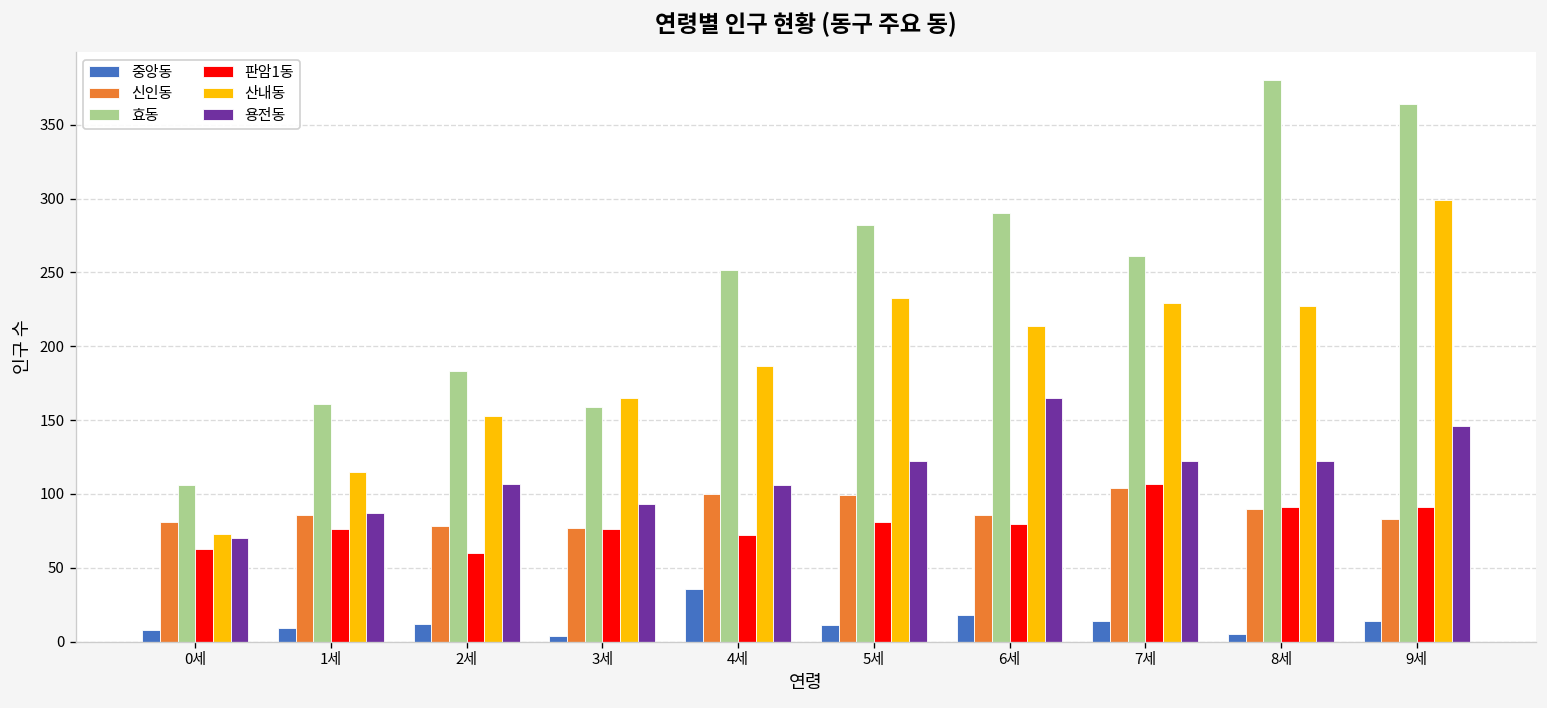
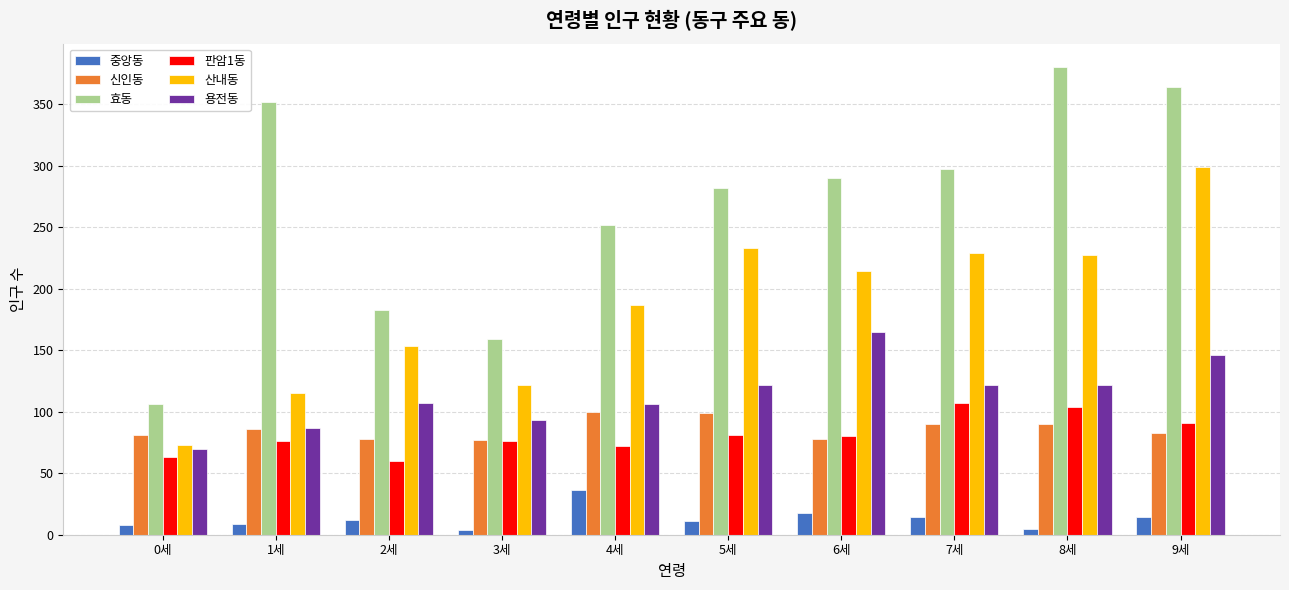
  {
    "중앙동": {
      "0세": 8,
      "1세": 9,
      "2세": 12,
      "3세": 4,
      "4세": 36,
      "5세": 11,
      "6세": 18,
      "7세": 14,
      "8세": 5,
      "9세": 14
    },
    "신인동": {
      "0세": 81,
      "1세": 86,
      "2세": 78,
      "3세": 77,
      "4세": 100,
      "5세": 99,
-     "6세": 86,
-     "7세": 104,
+     "6세": 78,
+     "7세": 90,
      "8세": 90,
      "9세": 83
    },
    "효동": {
      "0세": 106,
-     "1세": 161,
+     "1세": 352,
      "2세": 183,
      "3세": 159,
      "4세": 252,
      "5세": 282,
      "6세": 290,
-     "7세": 261,
+     "7세": 297,
      "8세": 380,
      "9세": 364
    },
    "판암1동": {
      "0세": 63,
      "1세": 76,
      "2세": 60,
      "3세": 76,
      "4세": 72,
      "5세": 81,
      "6세": 80,
      "7세": 107,
-     "8세": 91,
+     "8세": 104,
      "9세": 91
    },
    "산내동": {
      "0세": 73,
      "1세": 115,
      "2세": 153,
-     "3세": 165,
+     "3세": 122,
      "4세": 187,
      "5세": 233,
      "6세": 214,
      "7세": 229,
      "8세": 227,
      "9세": 299
    },
    "용전동": {
      "0세": 70,
      "1세": 87,
      "2세": 107,
      "3세": 93,
      "4세": 106,
      "5세": 122,
      "6세": 165,
      "7세": 122,
      "8세": 122,
      "9세": 146
    }
  }
